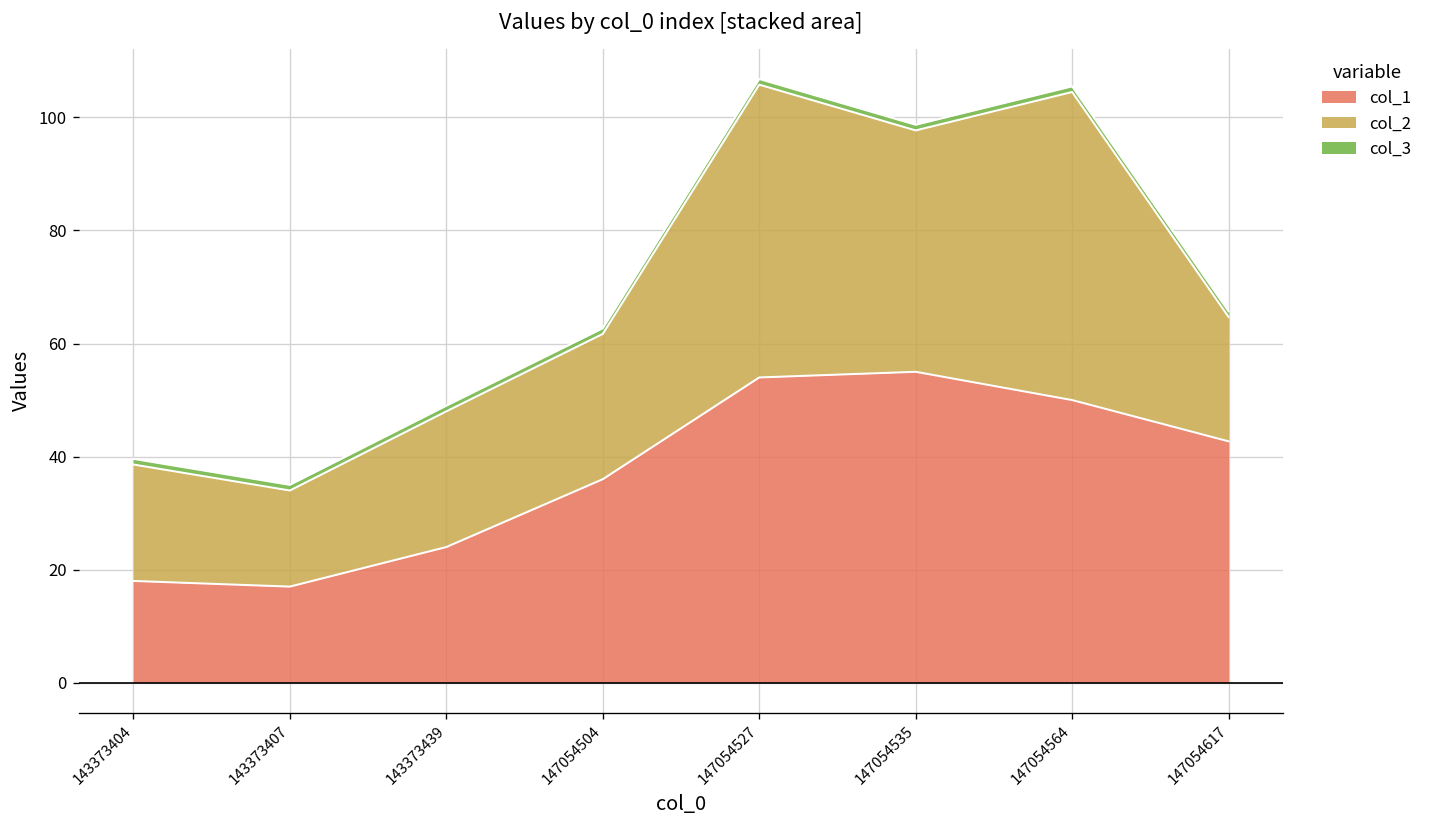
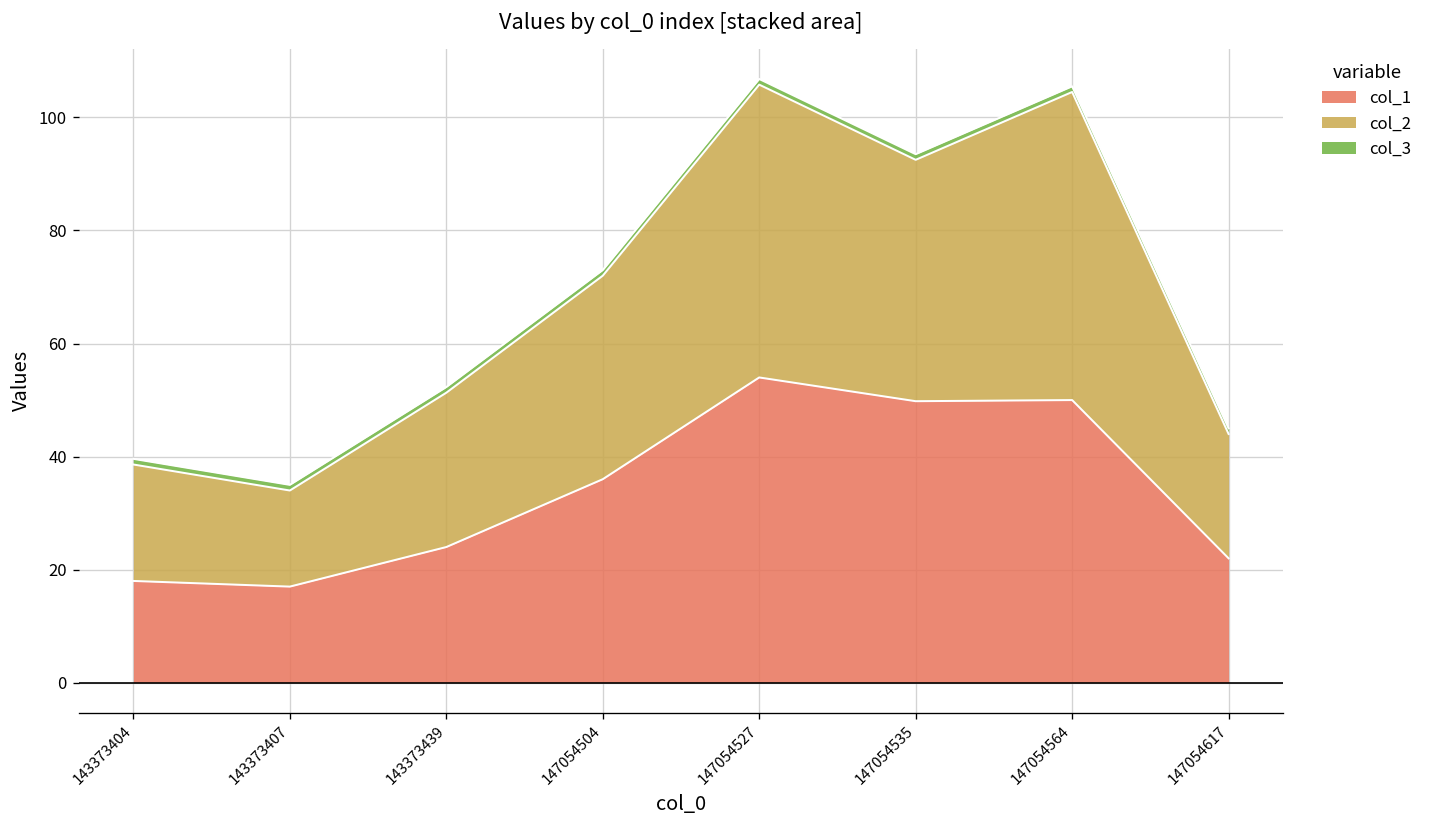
  {
    "col_1": {
      "143373404": 18,
      "143373407": 17,
      "143373439": 24,
      "147054504": 36,
      "147054527": 54,
-     "147054535": 55,
+     "147054535": 50,
      "147054564": 50,
-     "147054617": 43
+     "147054617": 22
    },
    "col_2": {
      "143373404": 21,
      "143373407": 17,
-     "143373439": 24,
-     "147054504": 26,
+     "143373439": 27,
+     "147054504": 36,
      "147054527": 52,
      "147054535": 43,
      "147054564": 55,
      "147054617": 22
    },
    "col_3": {
      "143373404": 1,
      "143373407": 1,
      "143373439": 1,
      "147054504": 1,
      "147054527": 1,
      "147054535": 1,
      "147054564": 1,
      "147054617": 1
    }
  }
